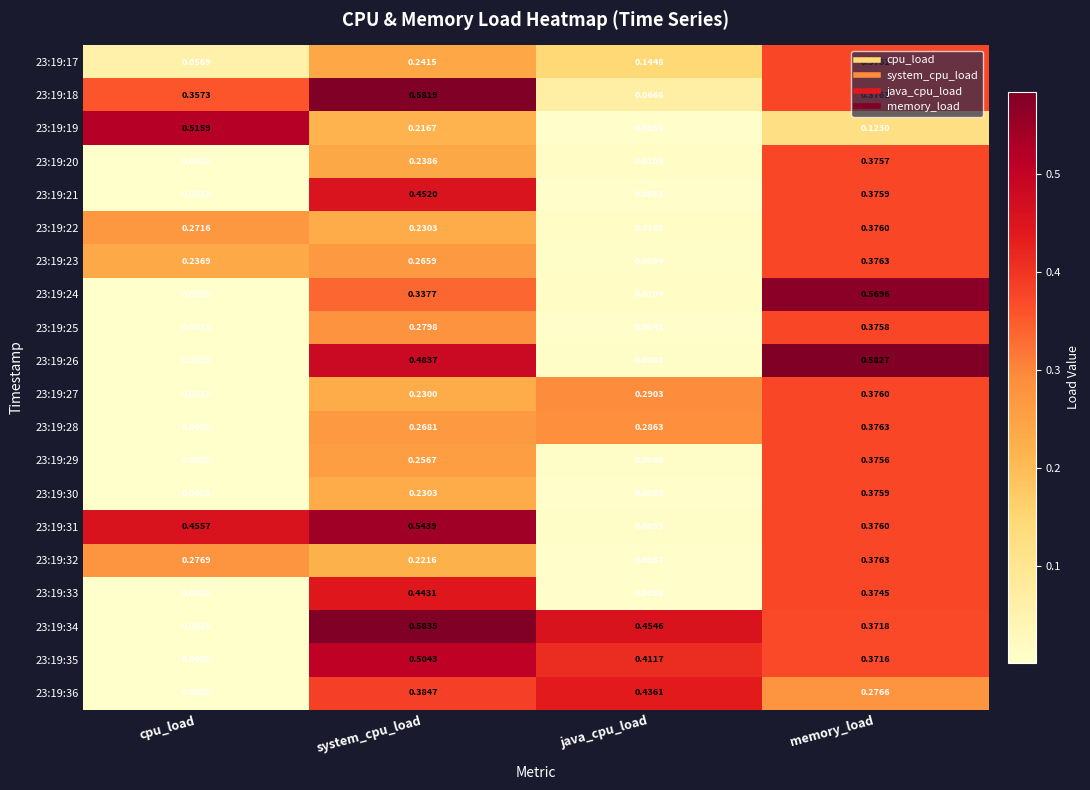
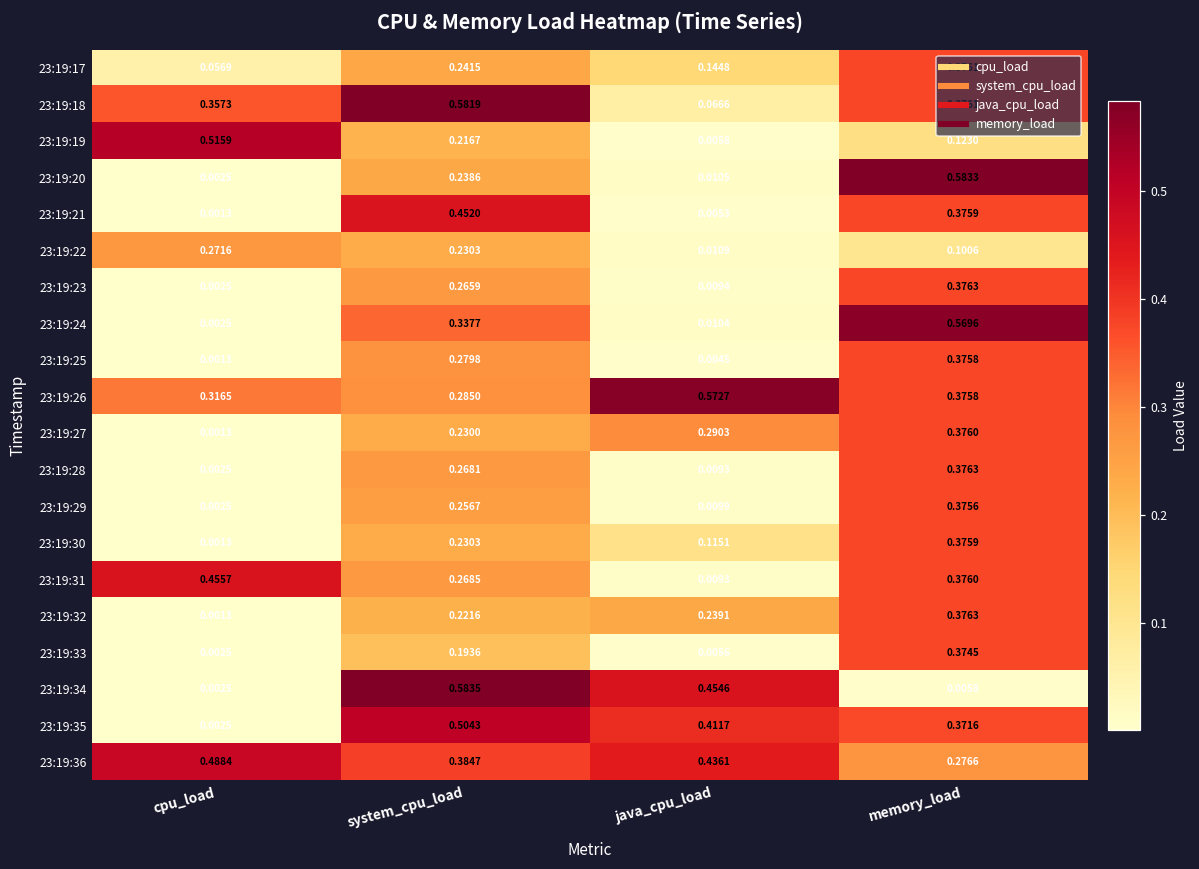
  {
    "23:19:17": {
      "cpu_load": 0.0569,
      "system_cpu_load": 0.2415,
      "java_cpu_load": 0.1448
    },
    "23:19:18": {
      "cpu_load": 0.3573,
      "system_cpu_load": 0.5819,
      "java_cpu_load": 0.0666
    },
    "23:19:19": {
      "cpu_load": 0.5159,
      "system_cpu_load": 0.2167,
      "java_cpu_load": 0.0058,
      "memory_load": 0.1230
    },
    "23:19:20": {
      "cpu_load": 0.0025,
      "system_cpu_load": 0.2386,
      "java_cpu_load": 0.0105,
-     "memory_load": 0.3757
+     "memory_load": 0.5833
    },
    "23:19:21": {
      "cpu_load": 0.0013,
      "system_cpu_load": 0.4520,
      "java_cpu_load": 0.0053,
      "memory_load": 0.3759
    },
    "23:19:22": {
      "cpu_load": 0.2716,
      "system_cpu_load": 0.2303,
      "java_cpu_load": 0.0109,
-     "memory_load": 0.3760
+     "memory_load": 0.1006
    },
    "23:19:23": {
-     "cpu_load": 0.2369,
+     "cpu_load": 0.0025,
      "system_cpu_load": 0.2659,
      "java_cpu_load": 0.0094,
      "memory_load": 0.3763
    },
    "23:19:24": {
      "cpu_load": 0.0025,
      "system_cpu_load": 0.3377,
      "java_cpu_load": 0.0104,
      "memory_load": 0.5696
    },
    "23:19:25": {
      "cpu_load": 0.0013,
      "system_cpu_load": 0.2798,
      "java_cpu_load": 0.0045,
      "memory_load": 0.3758
    },
    "23:19:26": {
-     "cpu_load": 0.0025,
-     "system_cpu_load": 0.4837,
-     "java_cpu_load": 0.0088,
-     "memory_load": 0.5827
+     "cpu_load": 0.3165,
+     "system_cpu_load": 0.2850,
+     "java_cpu_load": 0.5727,
+     "memory_load": 0.3758
    },
    "23:19:27": {
      "cpu_load": 0.0013,
      "system_cpu_load": 0.2300,
      "java_cpu_load": 0.2903,
      "memory_load": 0.3760
    },
    "23:19:28": {
      "cpu_load": 0.0025,
      "system_cpu_load": 0.2681,
-     "java_cpu_load": 0.2863,
+     "java_cpu_load": 0.0093,
      "memory_load": 0.3763
    },
    "23:19:29": {
      "cpu_load": 0.0025,
      "system_cpu_load": 0.2567,
      "java_cpu_load": 0.0099,
      "memory_load": 0.3756
    },
    "23:19:30": {
      "cpu_load": 0.0013,
      "system_cpu_load": 0.2303,
-     "java_cpu_load": 0.0055,
+     "java_cpu_load": 0.1151,
      "memory_load": 0.3759
    },
    "23:19:31": {
      "cpu_load": 0.4557,
-     "system_cpu_load": 0.5439,
+     "system_cpu_load": 0.2685,
      "java_cpu_load": 0.0093,
      "memory_load": 0.3760
    },
    "23:19:32": {
-     "cpu_load": 0.2769,
+     "cpu_load": 0.0013,
      "system_cpu_load": 0.2216,
-     "java_cpu_load": 0.0057,
+     "java_cpu_load": 0.2391,
      "memory_load": 0.3763
    },
    "23:19:33": {
      "cpu_load": 0.0025,
-     "system_cpu_load": 0.4431,
+     "system_cpu_load": 0.1936,
      "java_cpu_load": 0.0056,
      "memory_load": 0.3745
    },
    "23:19:34": {
      "cpu_load": 0.0025,
      "system_cpu_load": 0.5835,
      "java_cpu_load": 0.4546,
-     "memory_load": 0.3718
+     "memory_load": 0.0058
    },
    "23:19:35": {
      "cpu_load": 0.0025,
      "system_cpu_load": 0.5043,
      "java_cpu_load": 0.4117,
      "memory_load": 0.3716
    },
    "23:19:36": {
-     "cpu_load": 0.0025,
+     "cpu_load": 0.4884,
      "system_cpu_load": 0.3847,
      "java_cpu_load": 0.4361,
      "memory_load": 0.2766
    }
  }
